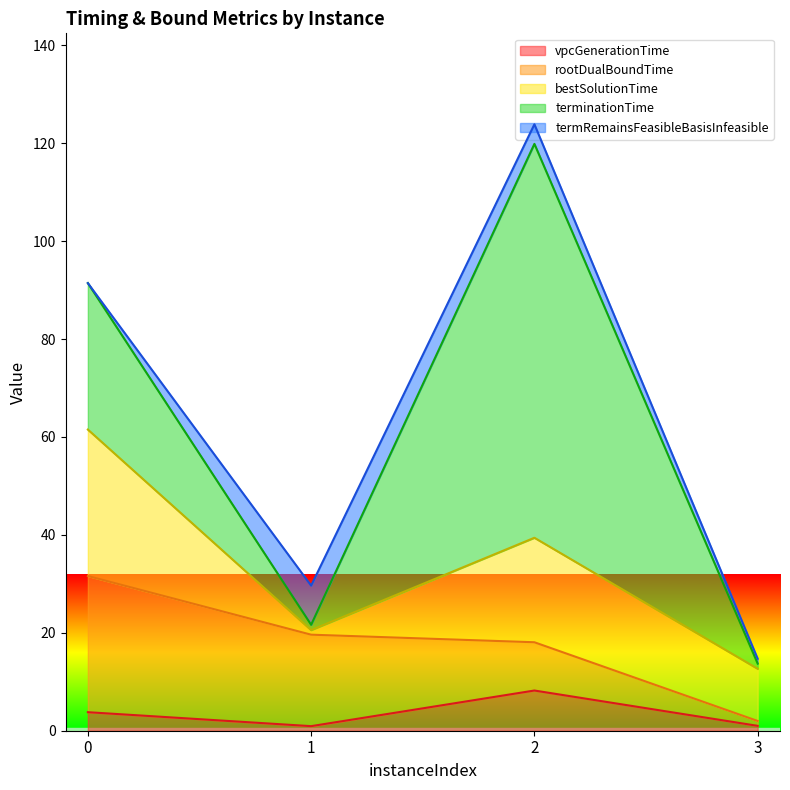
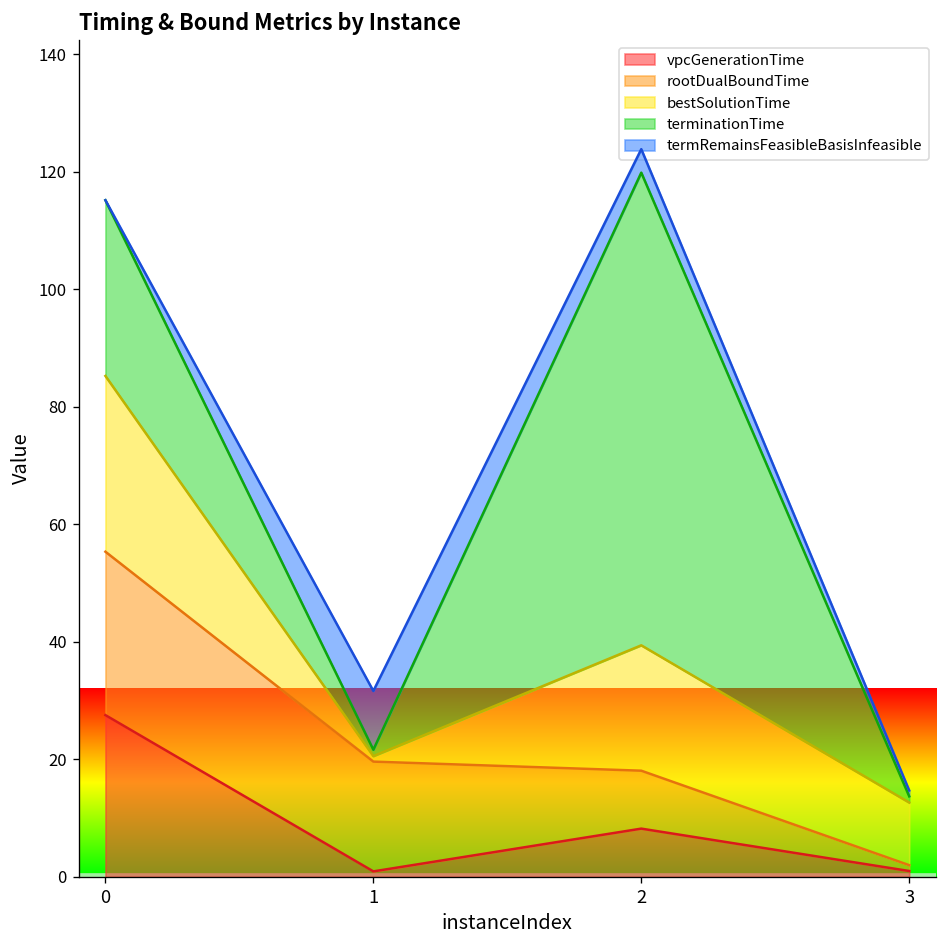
  {
    "vpcGenerationTime": {
-     "0": 4,
+     "0": 28,
      "1": 1,
      "2": 8,
      "3": 1
    },
    "rootDualBoundTime": {
      "0": 28,
      "1": 19,
      "2": 10,
      "3": 1
    },
    "bestSolutionTime": {
      "0": 30,
      "1": 1,
      "2": 21,
      "3": 11
    },
    "terminationTime": {
      "1": 1,
      "2": 80,
      "3": 1
    },
    "termRemainsFeasibleBasisInfeasible": {
-     "1": 8,
+     "1": 10,
      "3": 1
    }
  }
